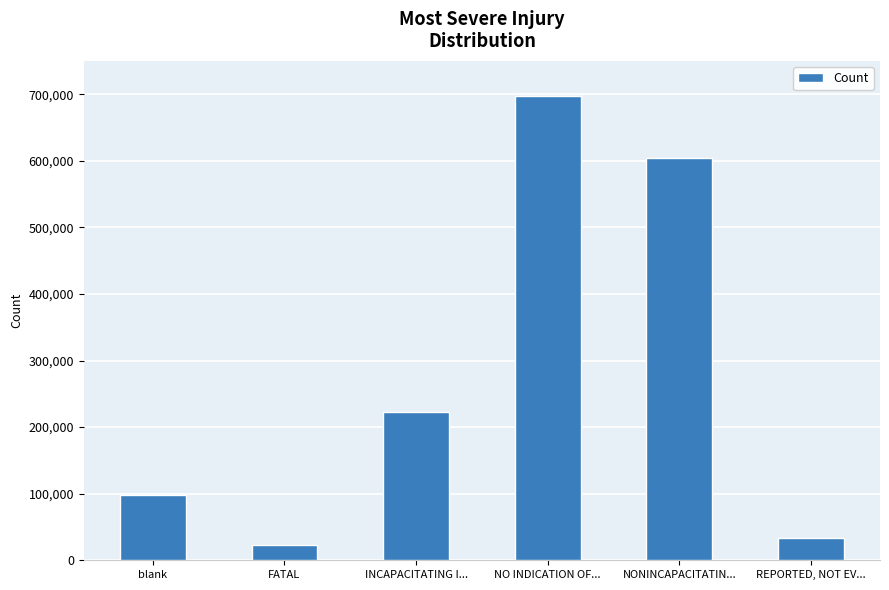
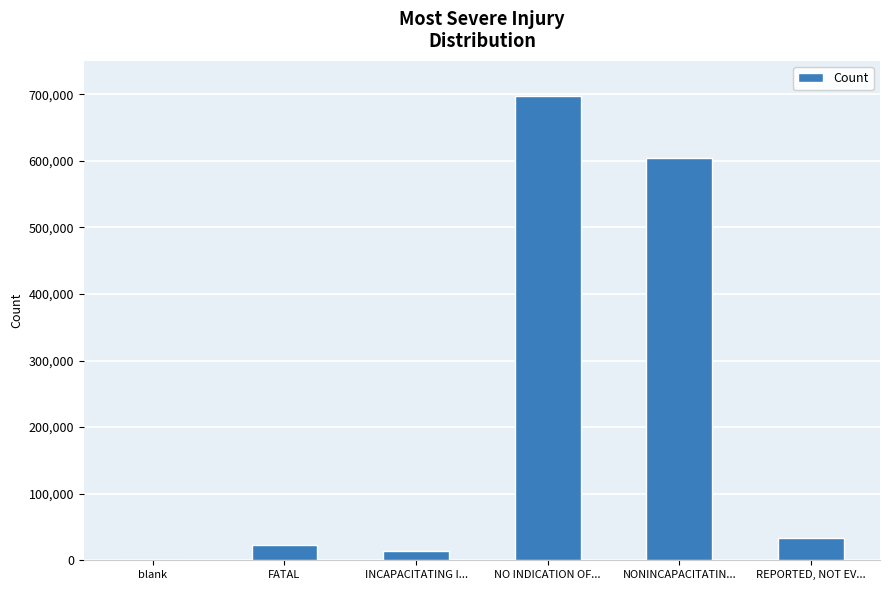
  {
-   "blank": "100,000",
+   "blank": "0",
    "FATAL": "20,000",
-   "INCAPACITATING I...": "220,000",
+   "INCAPACITATING I...": "10,000",
    "NO INDICATION OF...": "700,000",
    "NONINCAPACITATIN...": "600,000",
    "REPORTED, NOT EV...": "30,000"
  }
